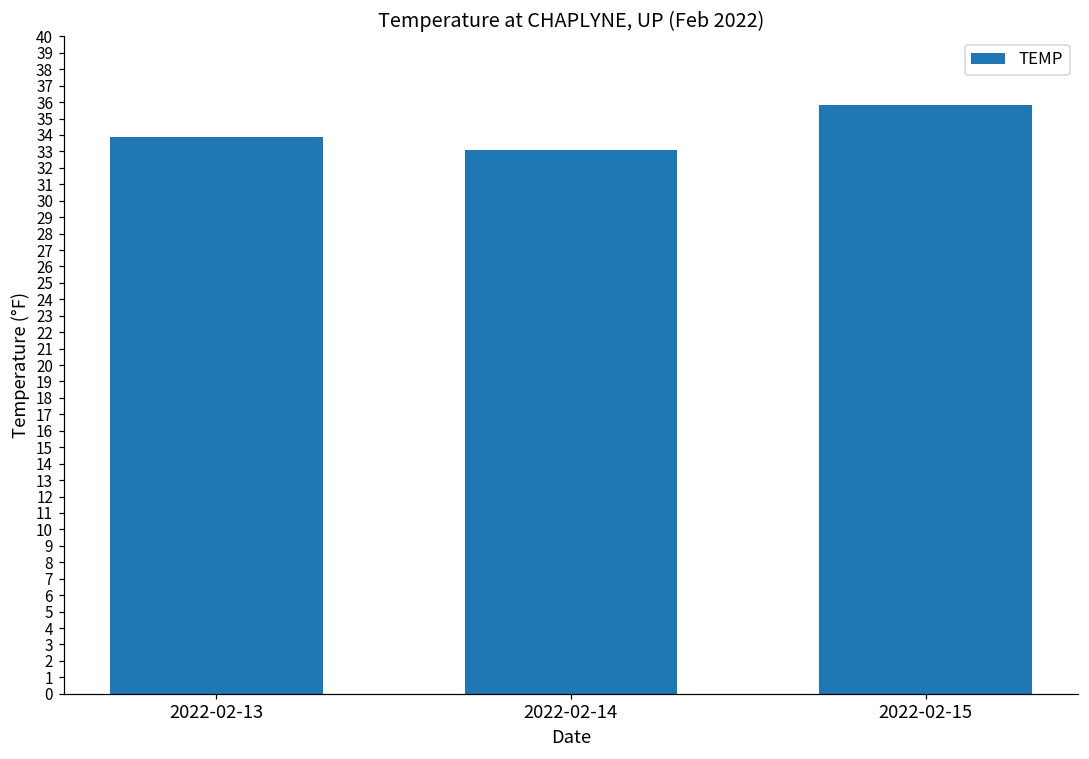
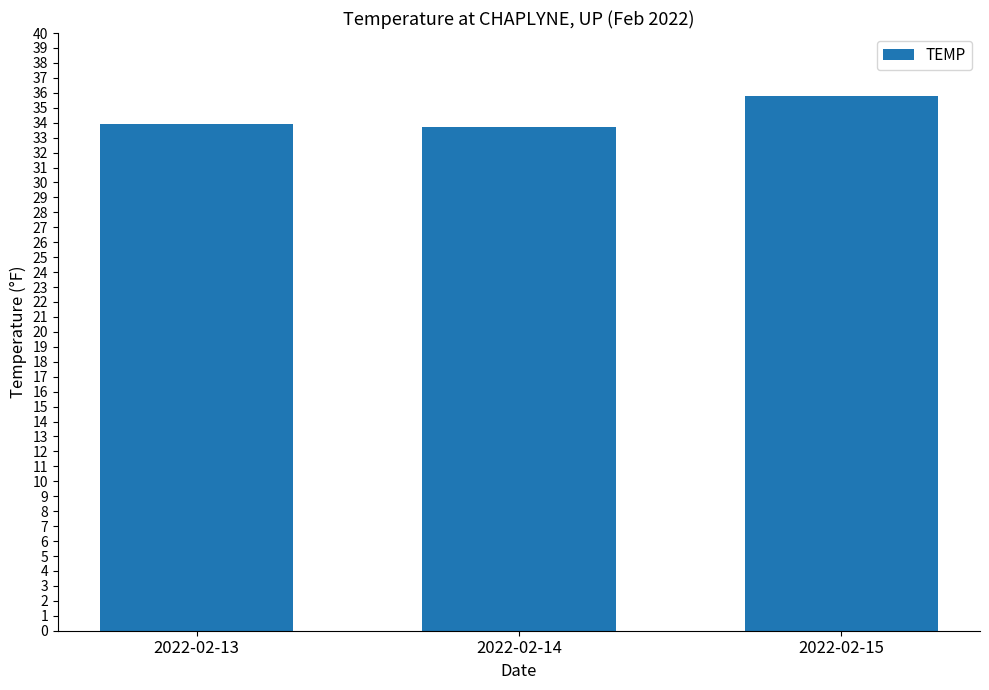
  {
    "2022-02-13": 33.9,
-   "2022-02-14": 33.1,
+   "2022-02-14": 33.7,
    "2022-02-15": 35.8
  }
